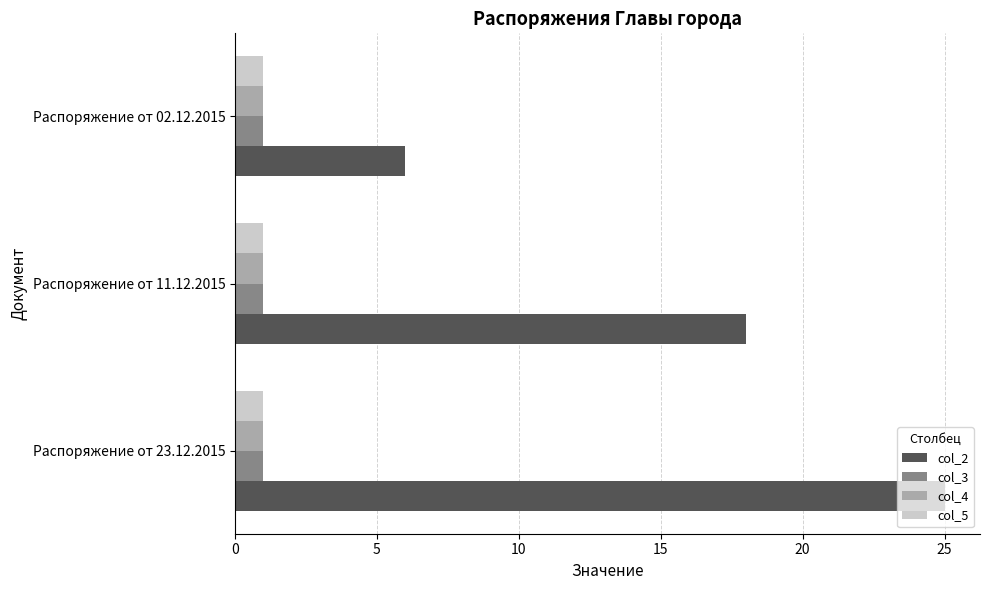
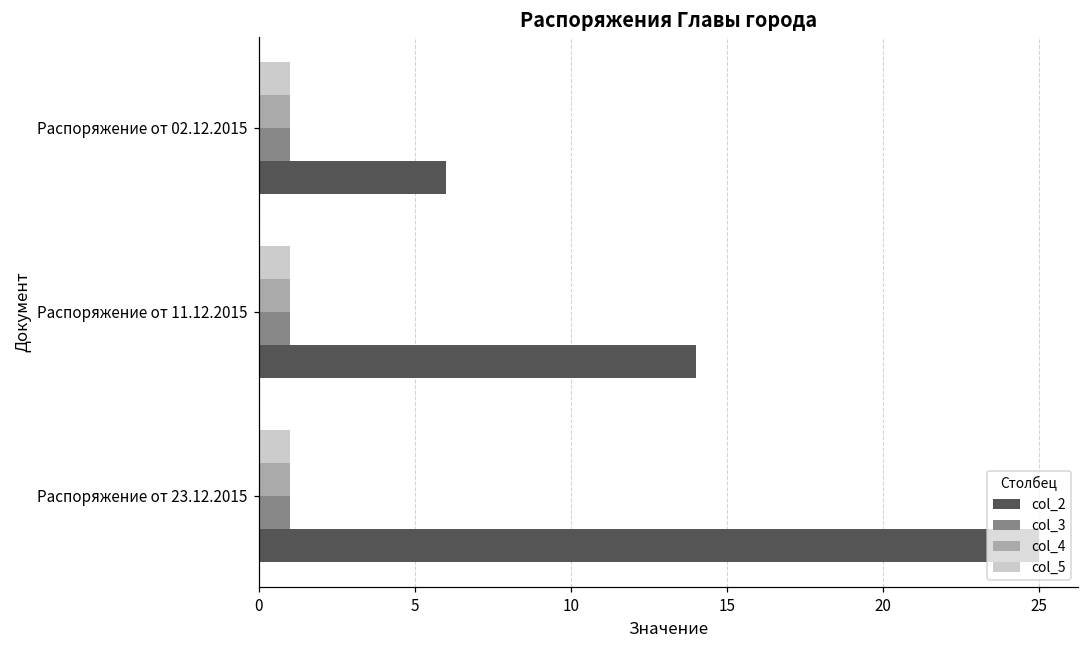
  {
    "col_2": {
      "Распоряжение от 02.12.2015": 6,
-     "Распоряжение от 11.12.2015": 18
+     "Распоряжение от 11.12.2015": 14
    }
  }
